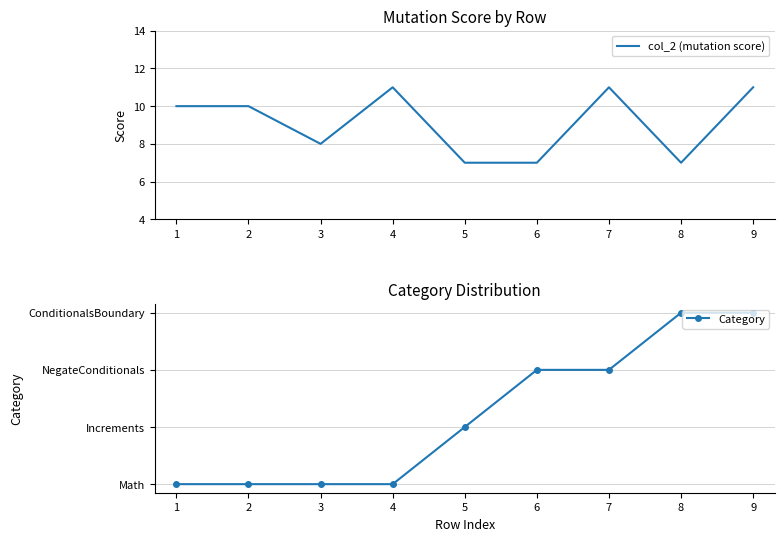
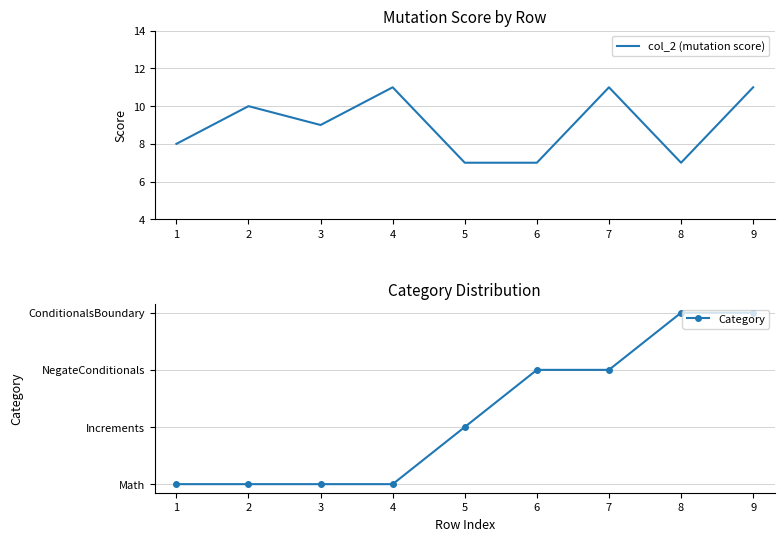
  {
    "Mutation Score by Row": {
-     "1": 10,
+     "1": 8,
      "2": 10,
-     "3": 8,
+     "3": 9,
      "4": 11,
      "5": 7,
      "6": 7,
      "7": 11,
      "8": 7,
      "9": 11
    }
  }
